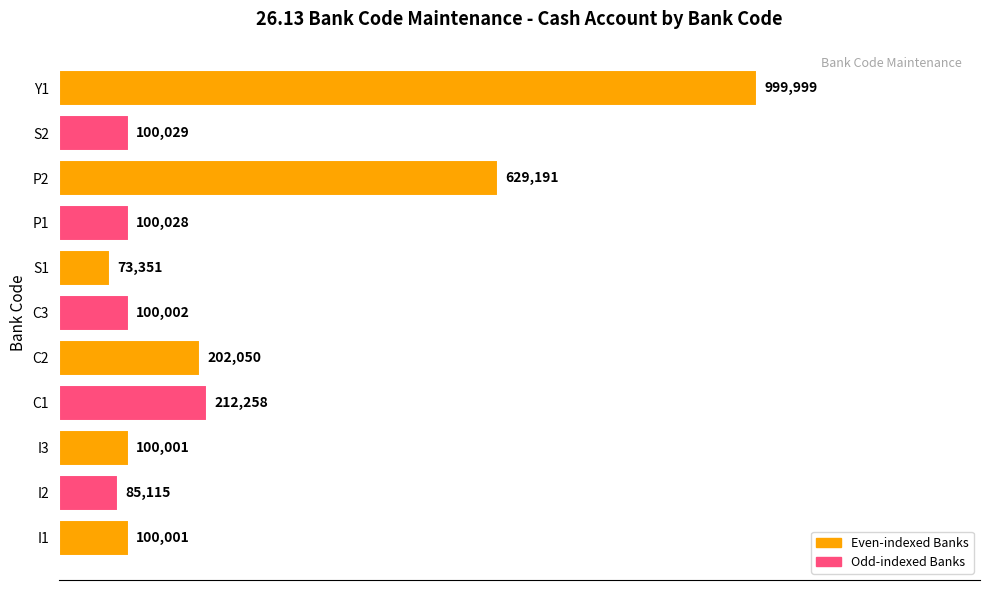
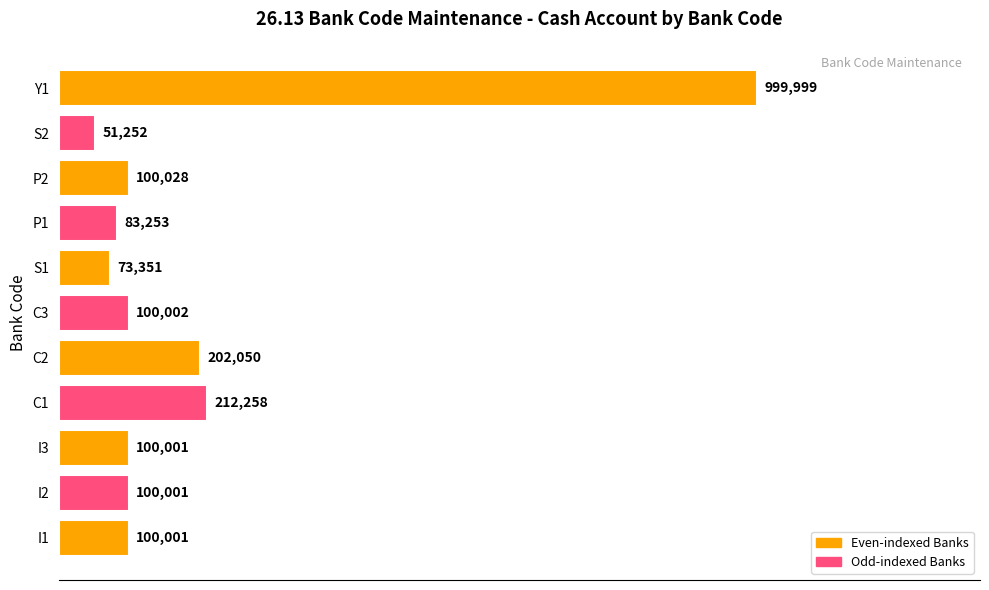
  {
    "Y1": "999,999",
-   "S2": "100,029",
-   "P2": "629,191",
-   "P1": "100,028",
+   "S2": "51,252",
+   "P2": "100,028",
+   "P1": "83,253",
    "S1": "73,351",
    "C3": "100,002",
    "C2": "202,050",
    "C1": "212,258",
    "I3": "100,001",
-   "I2": "85,115",
+   "I2": "100,001",
    "I1": "100,001"
  }
